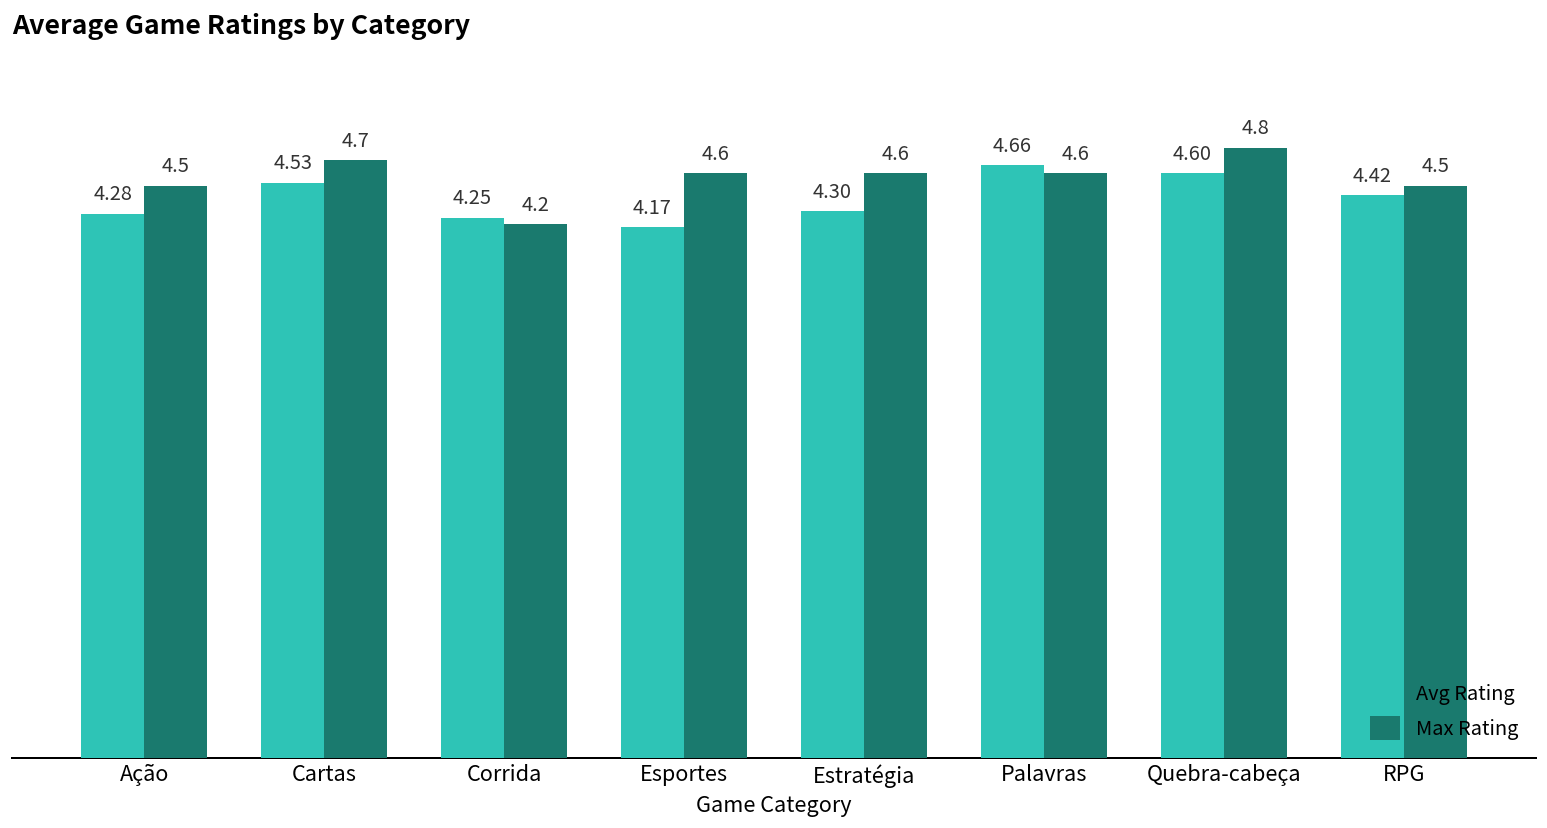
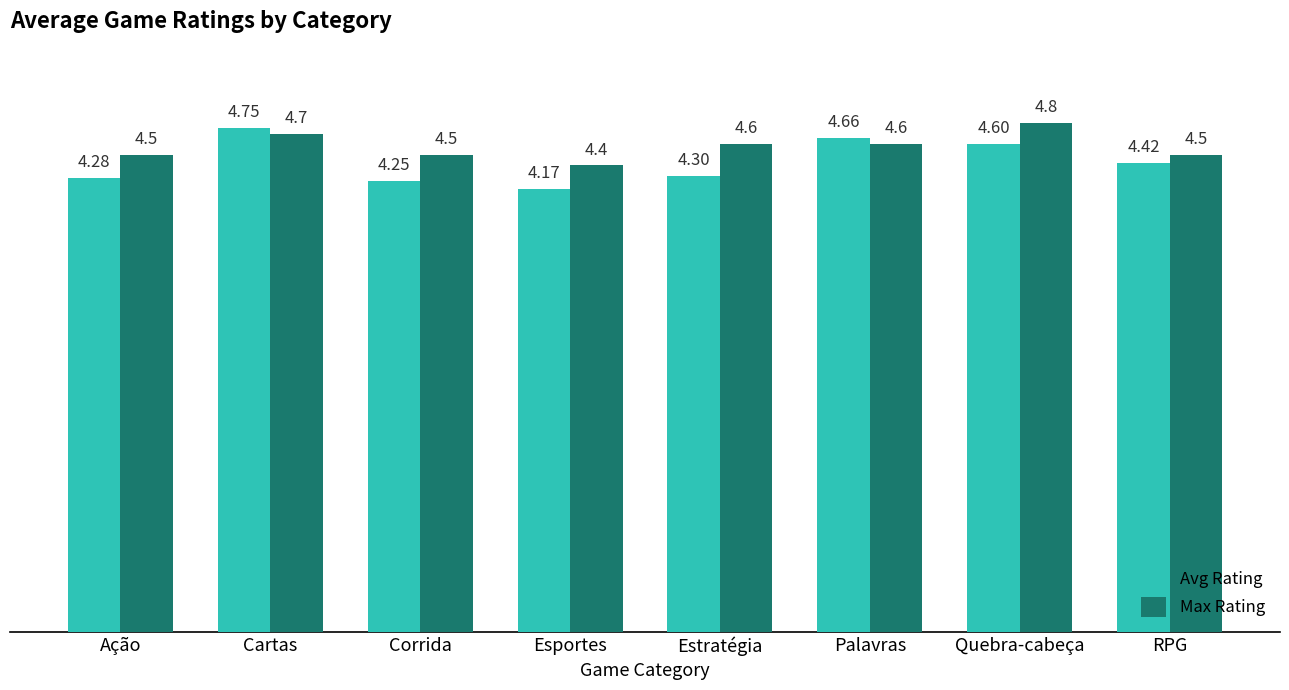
  {
    "Avg Rating": {
      "Ação": 4.28,
-     "Cartas": 4.53,
+     "Cartas": 4.75,
      "Corrida": 4.25,
      "Esportes": 4.17,
      "Estratégia": 4.30,
      "Palavras": 4.66,
      "Quebra-cabeça": 4.60,
      "RPG": 4.42
    },
    "Max Rating": {
      "Ação": 4.5,
      "Cartas": 4.7,
-     "Corrida": 4.2,
-     "Esportes": 4.6,
+     "Corrida": 4.5,
+     "Esportes": 4.4,
      "Estratégia": 4.6,
      "Palavras": 4.6,
      "Quebra-cabeça": 4.8,
      "RPG": 4.5
    }
  }
